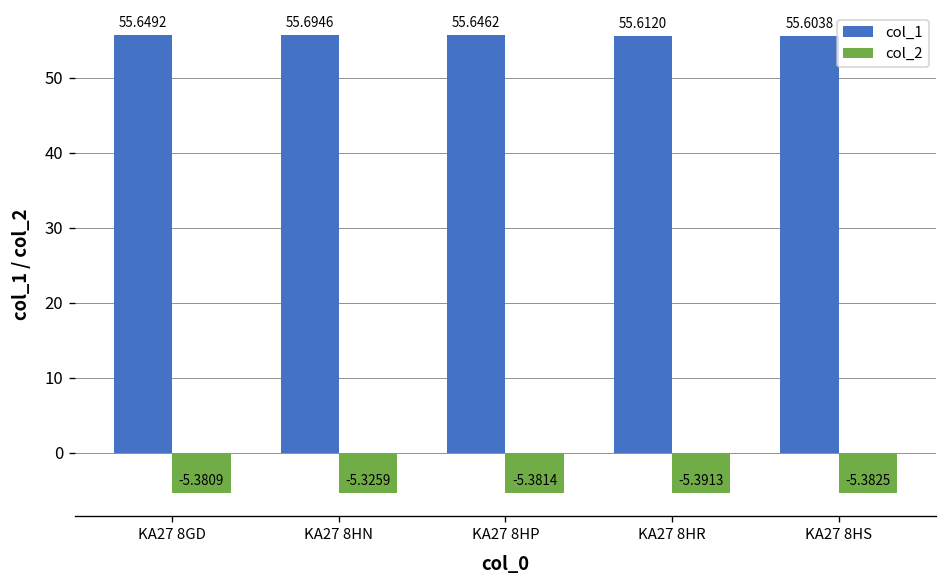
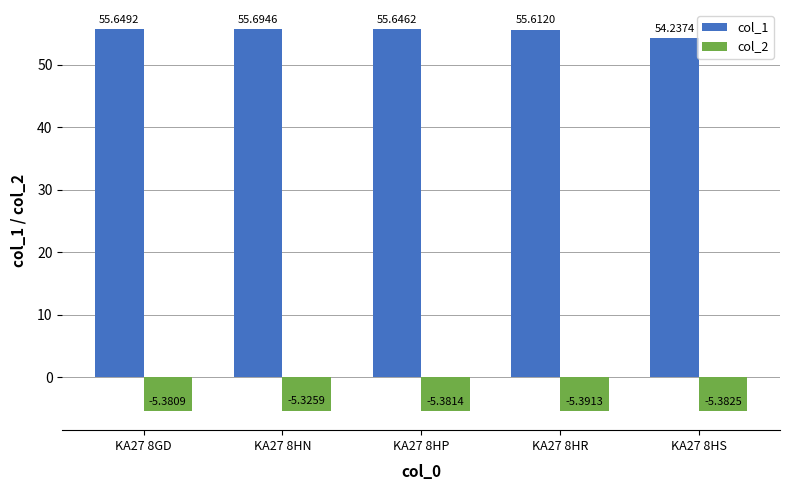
  {
    "col_1": {
      "KA27 8GD": 55.6492,
      "KA27 8HN": 55.6946,
      "KA27 8HP": 55.6462,
      "KA27 8HR": 55.6120,
-     "KA27 8HS": 55.6038
+     "KA27 8HS": 54.2374
    },
    "col_2": {
      "KA27 8GD": -5.3809,
      "KA27 8HN": -5.3259,
      "KA27 8HP": -5.3814,
      "KA27 8HR": -5.3913,
      "KA27 8HS": -5.3825
    }
  }
